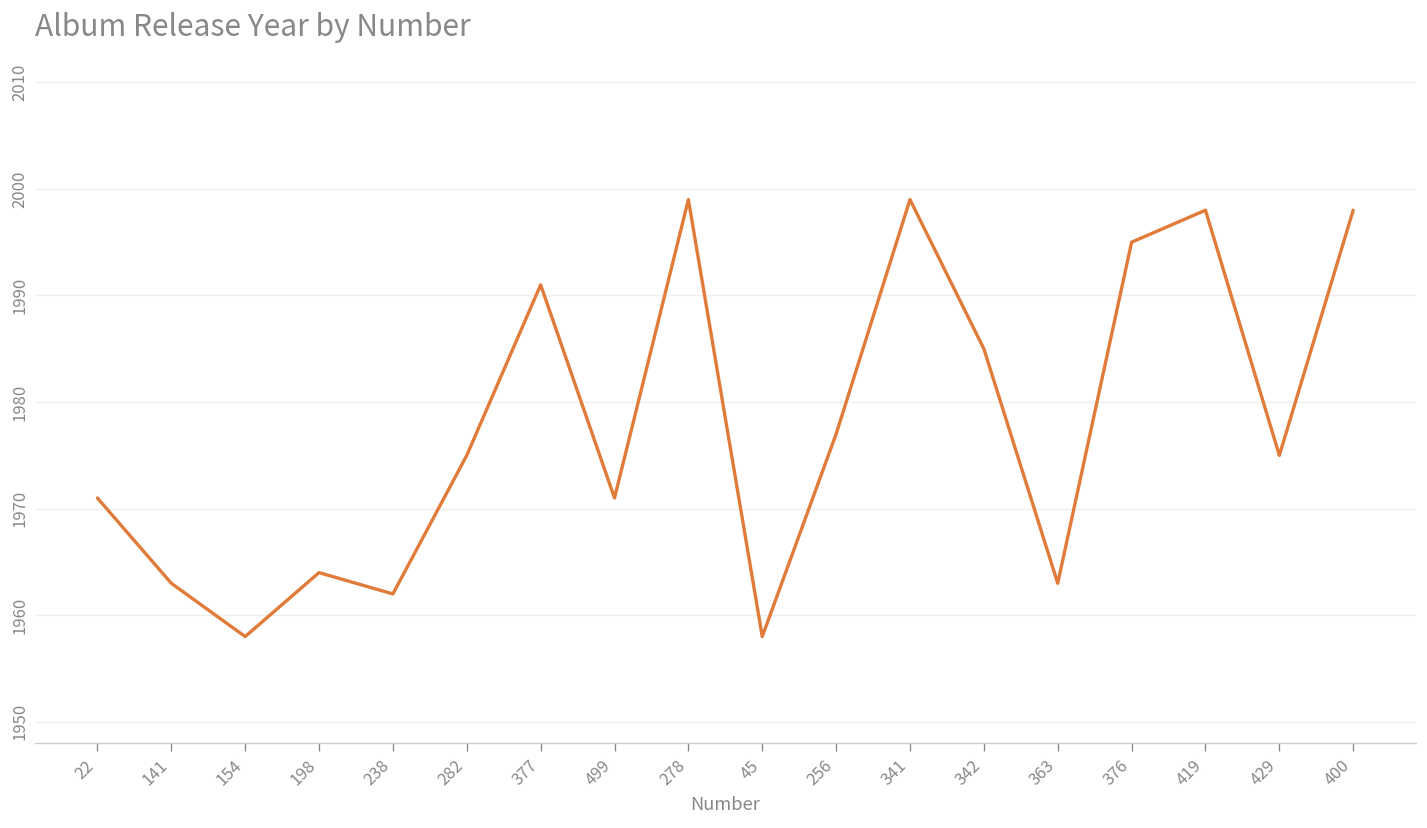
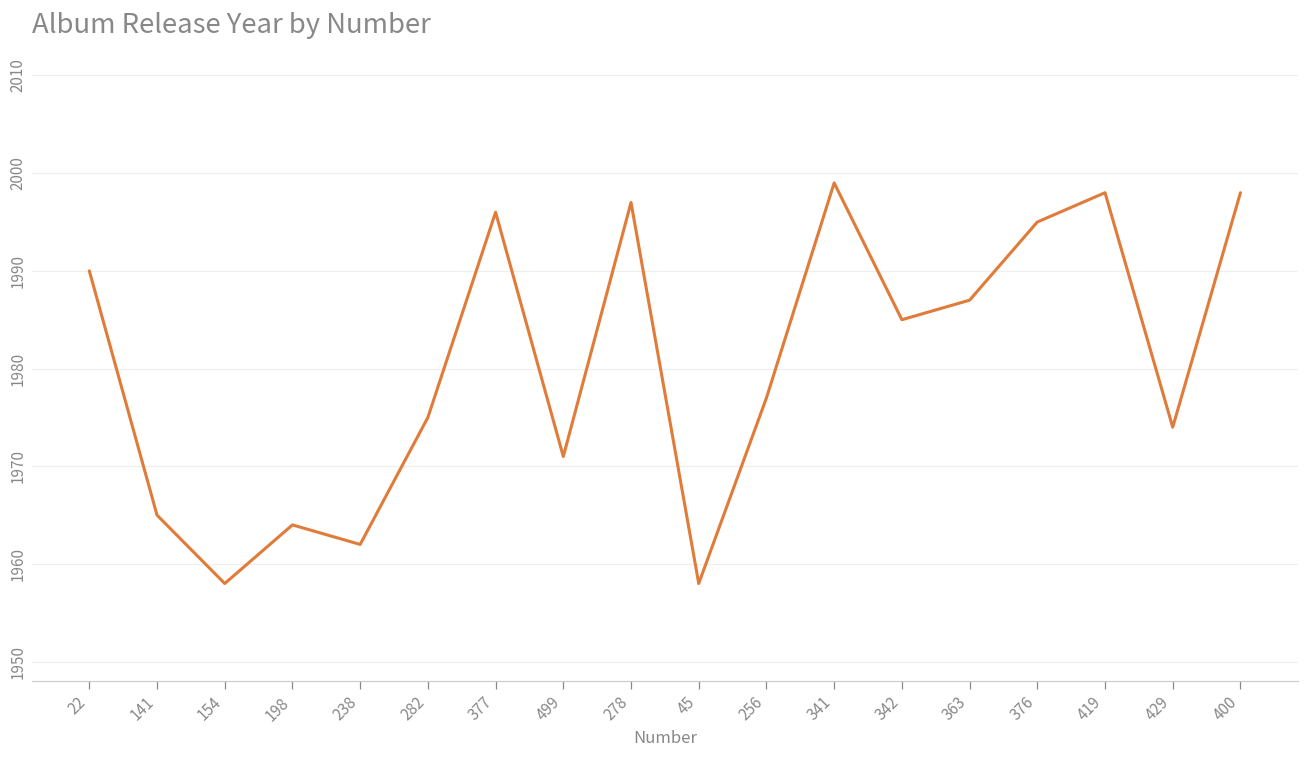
  {
-   "22": 1971,
-   "141": 1963,
+   "22": 1990,
+   "141": 1965,
    "154": 1958,
    "198": 1964,
    "238": 1962,
    "282": 1975,
-   "377": 1991,
+   "377": 1996,
    "499": 1971,
-   "278": 1999,
+   "278": 1997,
    "45": 1958,
    "256": 1977,
    "341": 1999,
    "342": 1985,
-   "363": 1963,
+   "363": 1987,
    "376": 1995,
    "419": 1998,
-   "429": 1975,
+   "429": 1974,
    "400": 1998
  }
